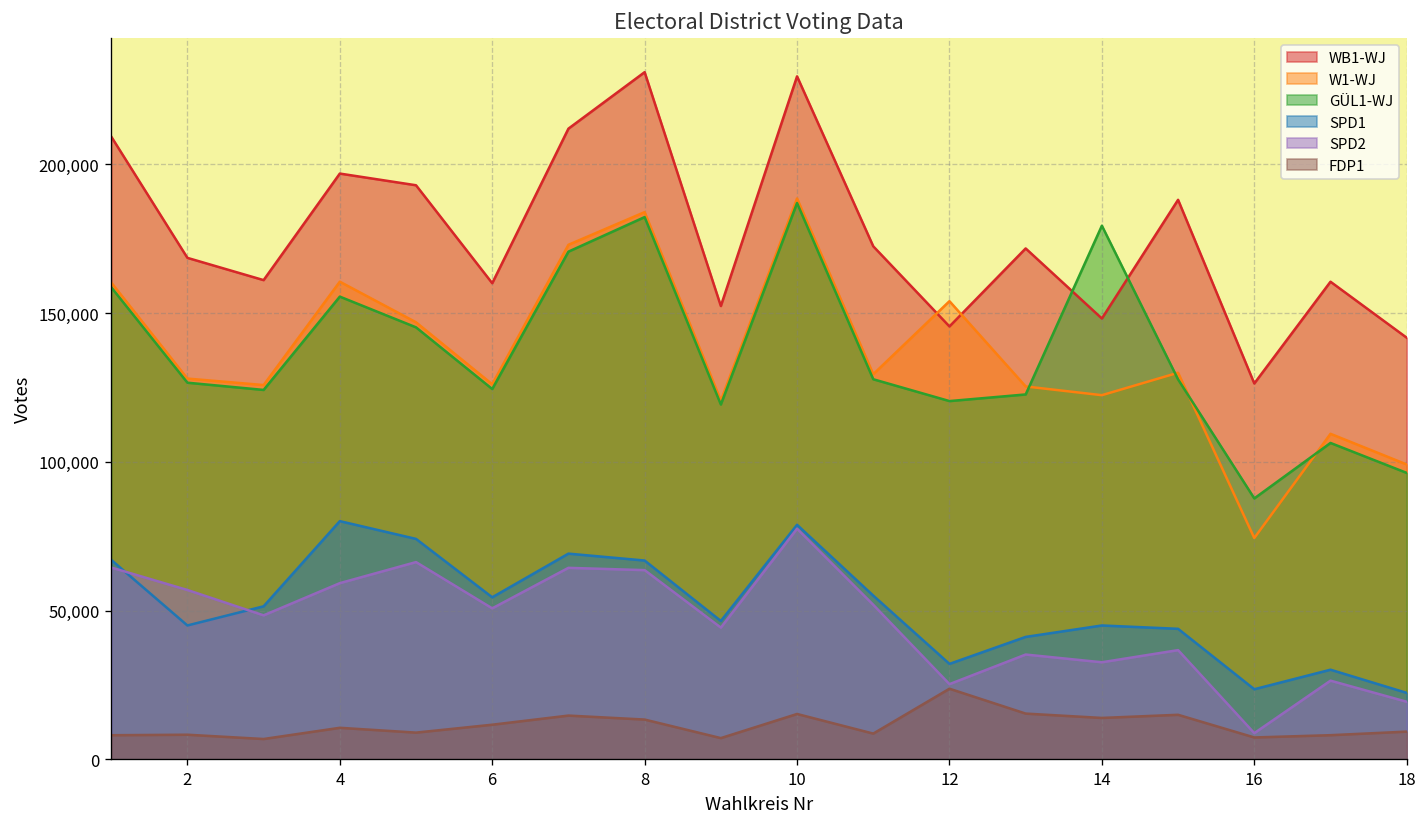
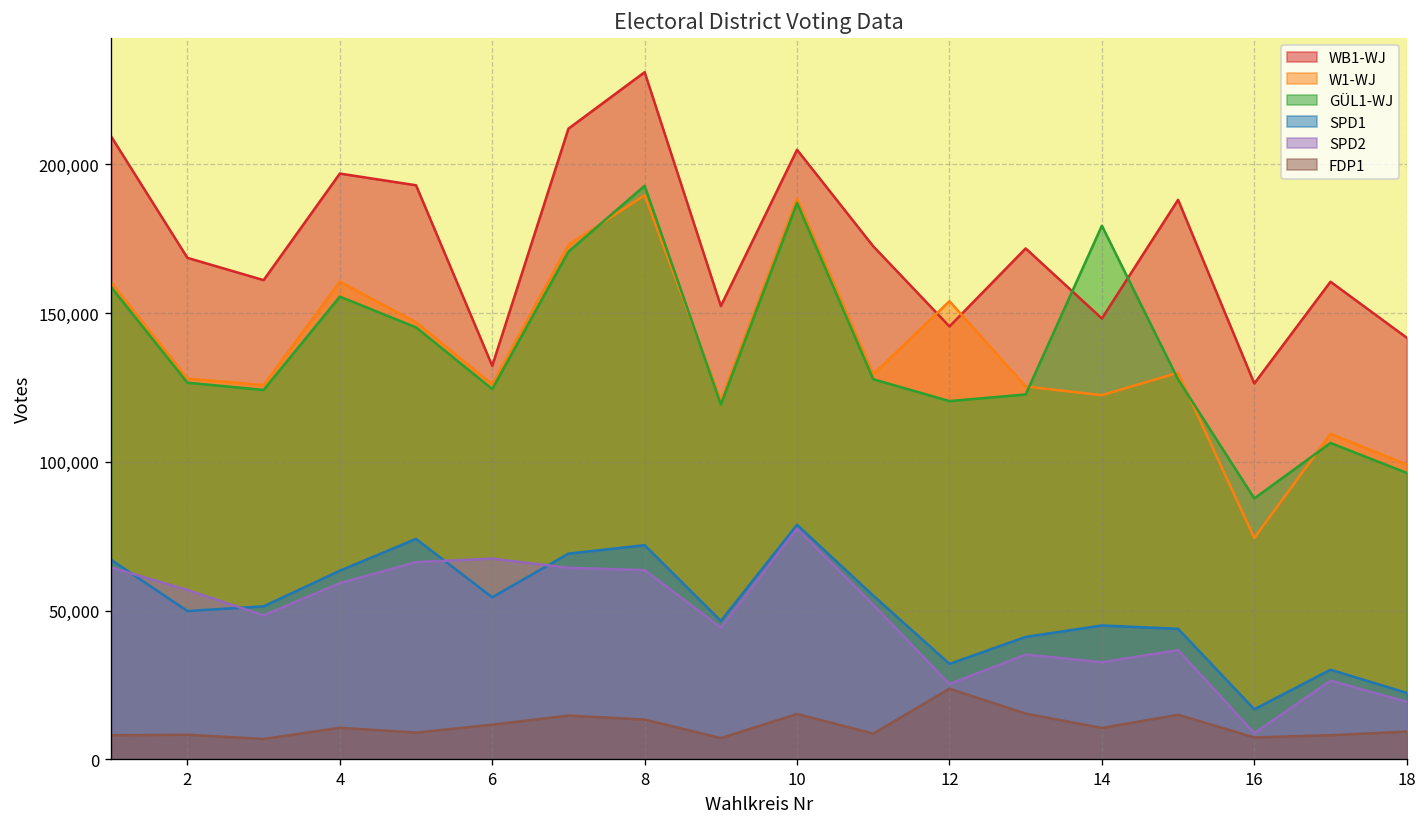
  {
    "WB1-WJ": {
      "2": "169,000",
      "4": "197,000",
-     "6": "160,000",
+     "6": "132,000",
      "8": "231,000",
-     "10": "230,000",
+     "10": "205,000",
      "12": "145,000",
      "14": "148,000",
      "16": "126,000",
      "18": "142,000"
    },
    "W1-WJ": {
      "2": "128,000",
      "4": "161,000",
      "6": "126,000",
-     "8": "184,000",
+     "8": "190,000",
      "10": "188,000",
      "12": "154,000",
      "14": "122,000",
      "16": "74,000",
      "18": "99,000"
    },
    "GÜL1-WJ": {
      "2": "127,000",
      "4": "156,000",
      "6": "124,000",
-     "8": "182,000",
+     "8": "193,000",
      "10": "187,000",
      "12": "120,000",
      "14": "179,000",
      "16": "88,000",
      "18": "96,000"
    },
    "SPD1": {
-     "2": "45,000",
-     "4": "80,000",
+     "2": "50,000",
+     "4": "63,000",
      "6": "54,000",
-     "8": "67,000",
+     "8": "72,000",
      "10": "79,000",
      "12": "32,000",
      "14": "45,000",
-     "16": "24,000",
+     "16": "17,000",
      "18": "22,000"
    },
    "SPD2": {
      "2": "57,000",
      "4": "59,000",
-     "6": "51,000",
+     "6": "67,000",
      "8": "64,000",
      "10": "78,000",
      "12": "25,000",
      "14": "33,000",
      "16": "9,000",
      "18": "19,000"
    },
    "FDP1": {
      "2": "8,000",
      "4": "11,000",
      "6": "12,000",
      "8": "13,000",
      "10": "15,000",
      "12": "24,000",
-     "14": "14,000",
+     "14": "11,000",
      "16": "7,000",
      "18": "9,000"
    }
  }
